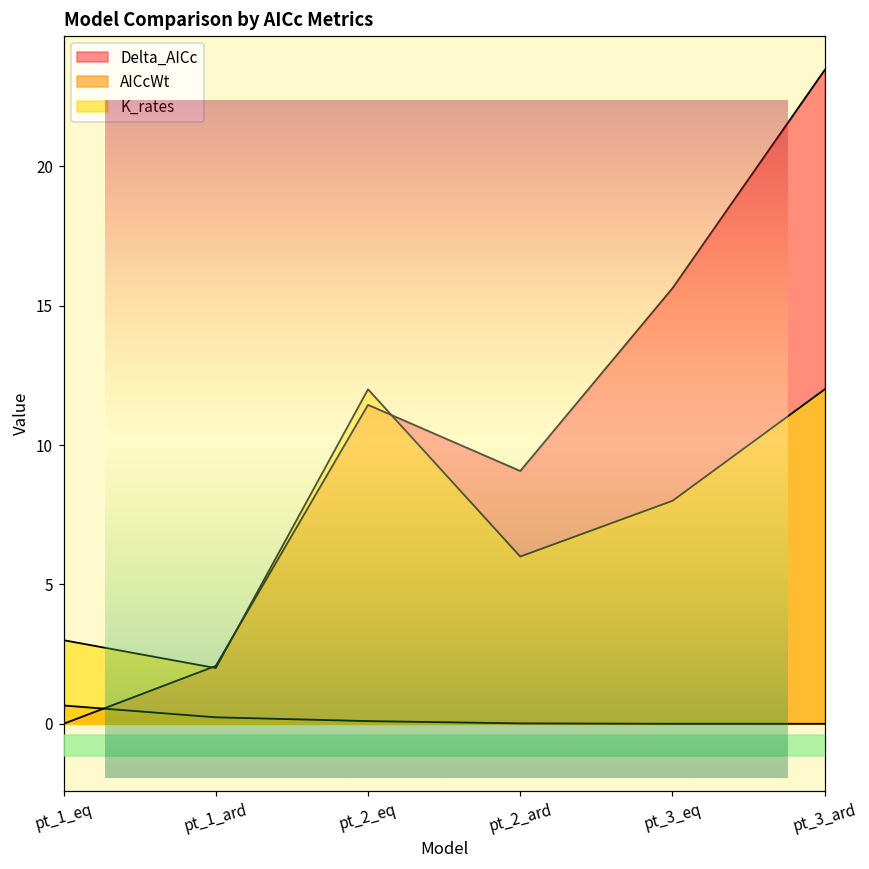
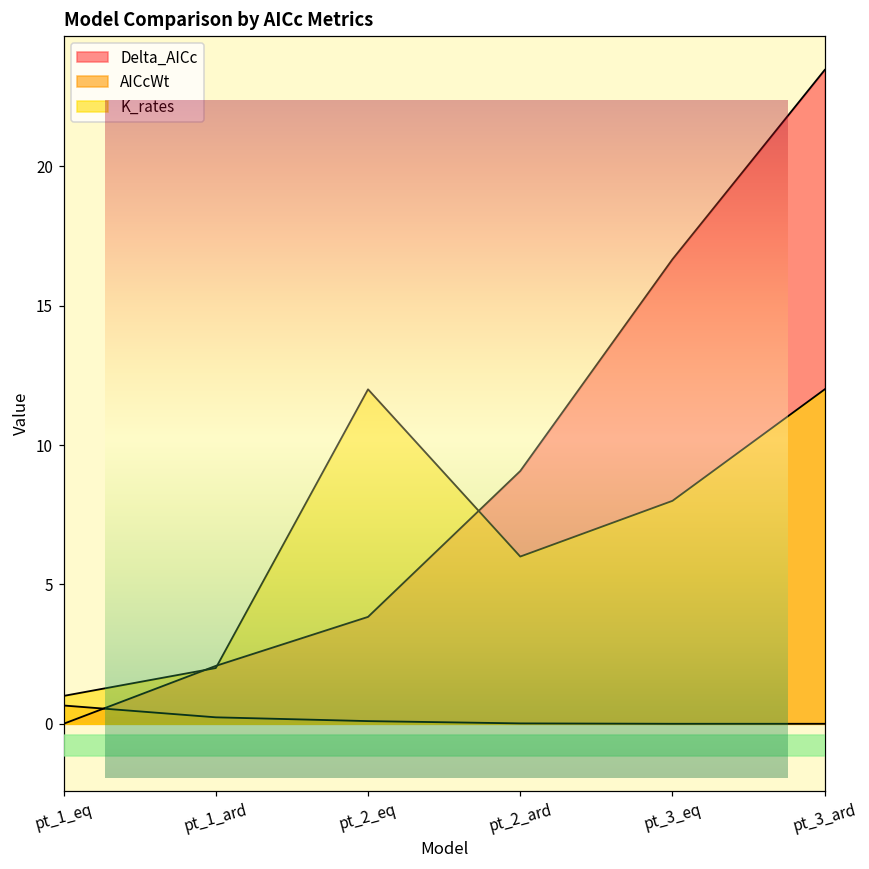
  {
    "Model Comparison by AICc Metrics": {
      "Delta_AICc": {
        "pt_1_eq": 0.0,
-       "pt_2_eq": 11.4,
+       "pt_2_eq": 3.8,
        "pt_2_ard": 9.1,
-       "pt_3_eq": 15.6,
+       "pt_3_eq": 16.7,
        "pt_3_ard": 23.5
      },
      "AICcWt": {
        "pt_1_eq": 0.7,
        "pt_1_ard": 0.2,
        "pt_2_eq": 0.1,
        "pt_2_ard": 0.0,
        "pt_3_eq": 0.0,
        "pt_3_ard": 0.0
      },
      "K_rates": {
-       "pt_1_eq": 3,
+       "pt_1_eq": 1,
        "pt_2_eq": 12,
        "pt_2_ard": 6,
        "pt_3_eq": 8,
        "pt_3_ard": 12
      }
    }
  }
